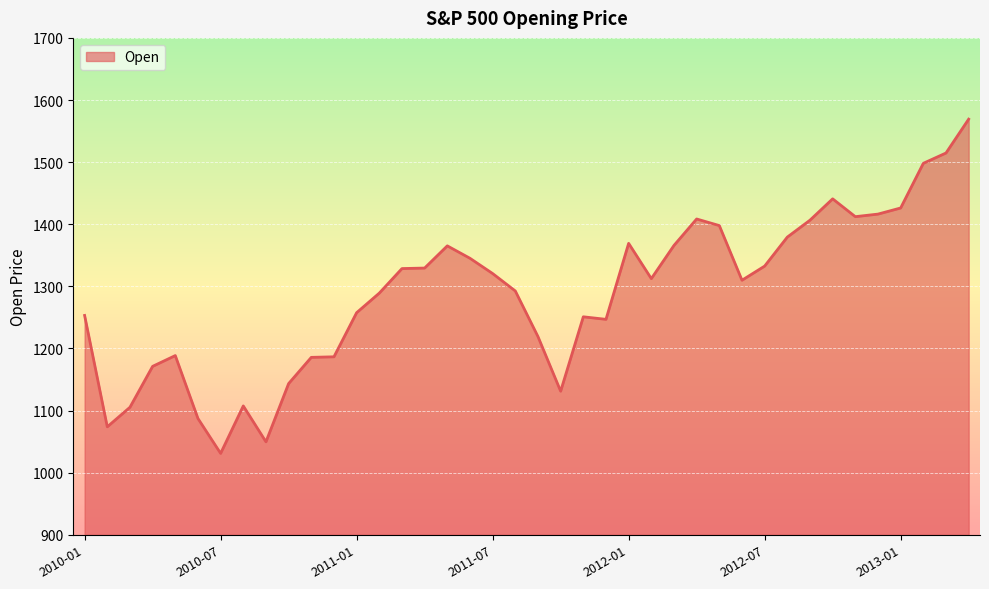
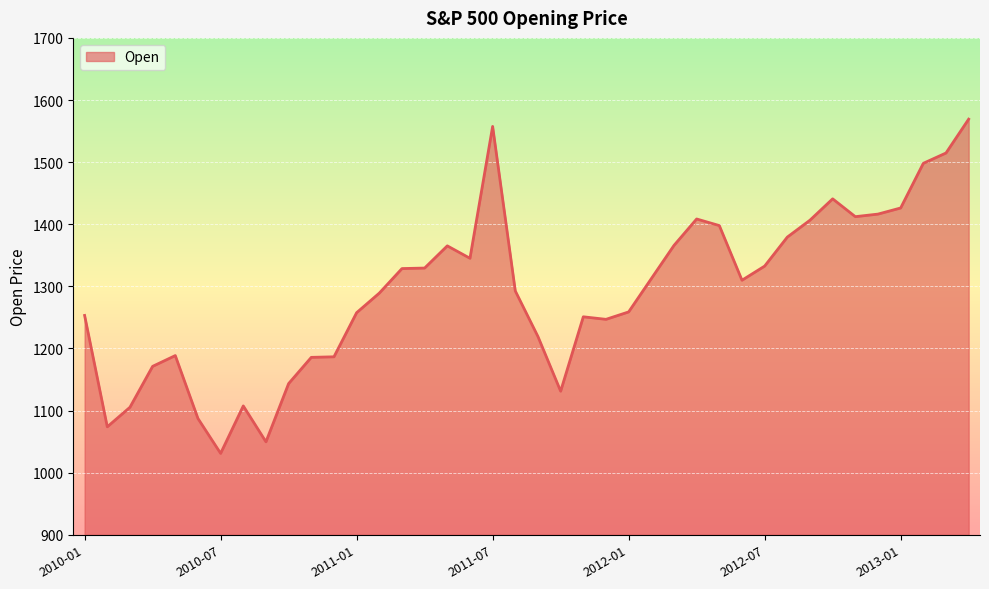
  {
    "2010-01": 1250,
    "2010-07": 1030,
    "2011-01": 1260,
-   "2011-07": 1320,
-   "2012-01": 1370,
+   "2011-07": 1560,
+   "2012-01": 1260,
    "2012-07": 1330,
    "2013-01": 1430
  }
